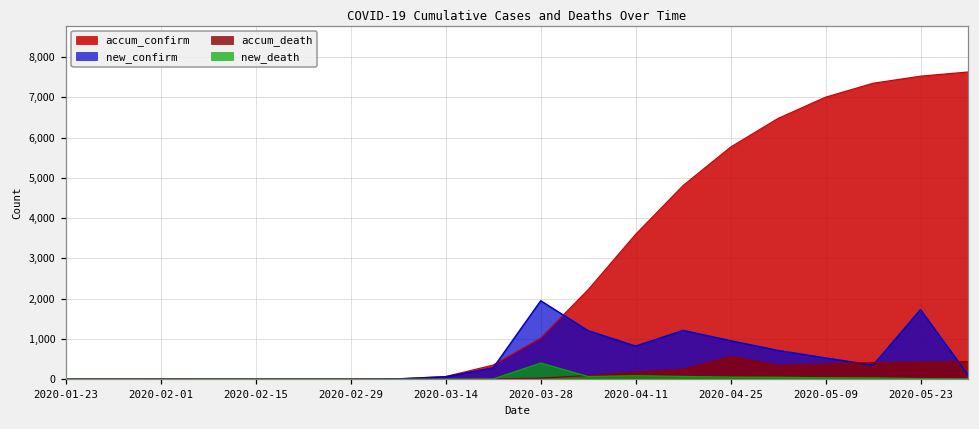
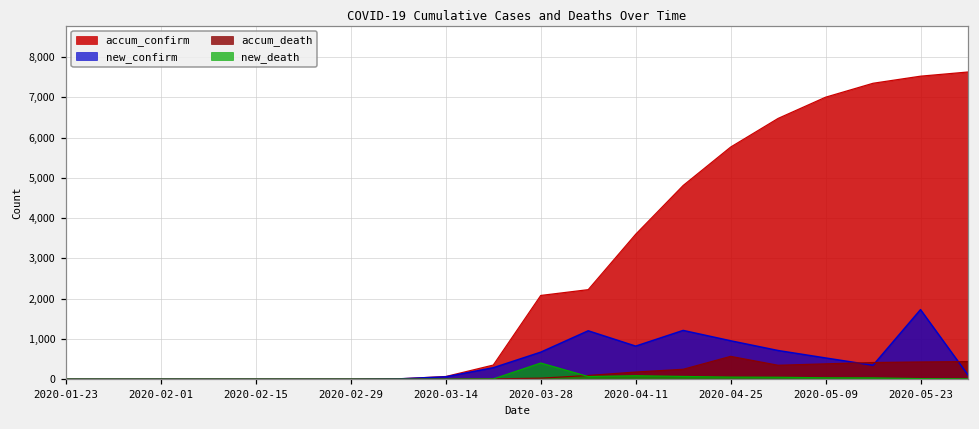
  {
    "accum_confirm": {
-     "2020-03-28": "1,000",
+     "2020-03-28": "2,100",
      "2020-04-11": "3,600",
      "2020-04-25": "5,800",
      "2020-05-09": "7,000",
      "2020-05-23": "7,500"
    },
    "new_confirm": {
-     "2020-03-28": "1,900",
+     "2020-03-28": "700",
      "2020-04-11": "800",
      "2020-04-25": "1,000",
      "2020-05-09": "500",
      "2020-05-23": "1,700"
    },
    "accum_death": {
      "2020-03-28": "0",
      "2020-04-11": "200",
      "2020-04-25": "600",
      "2020-05-09": "400",
      "2020-05-23": "400"
    },
    "new_death": {
      "2020-03-28": "400",
      "2020-04-11": "100",
      "2020-04-25": "100",
      "2020-05-09": "0",
      "2020-05-23": "0"
    }
  }
